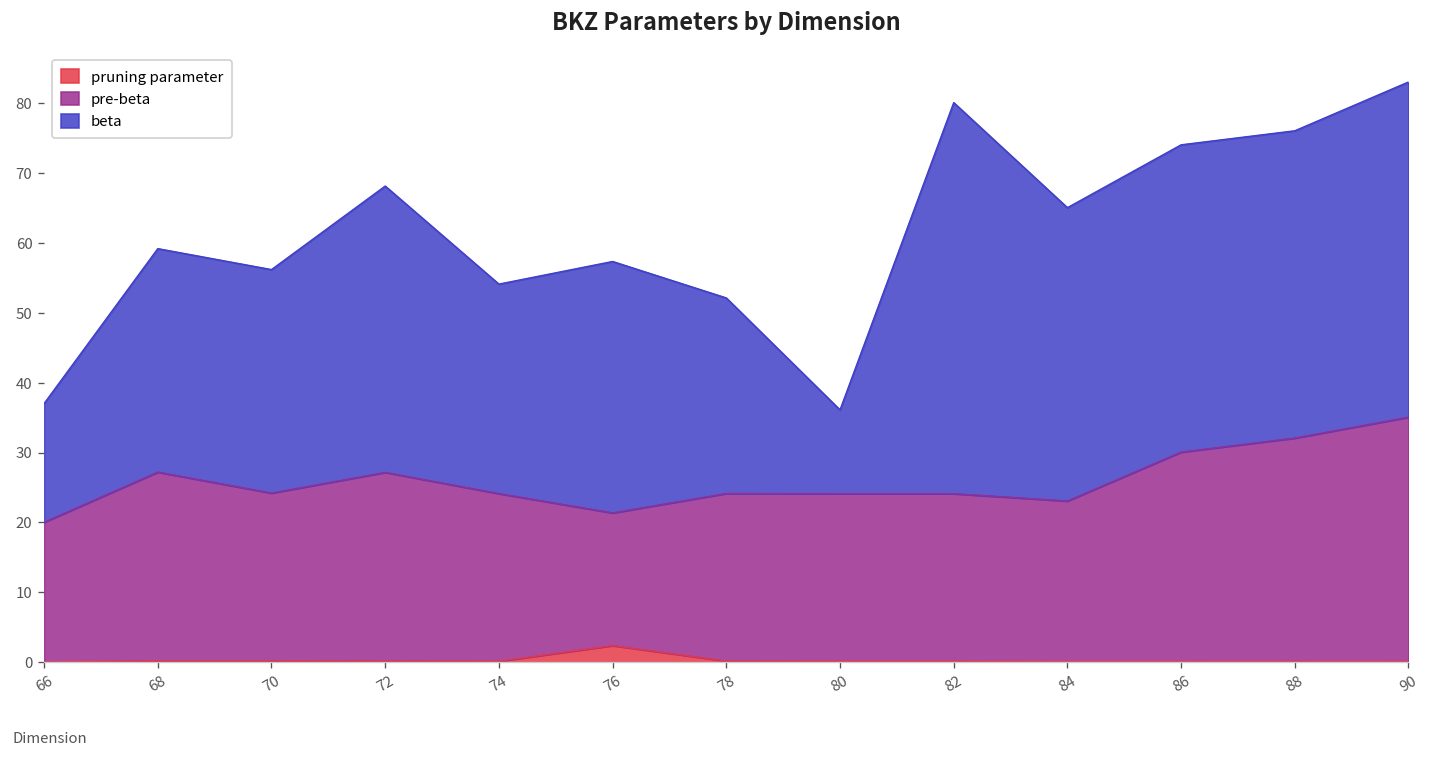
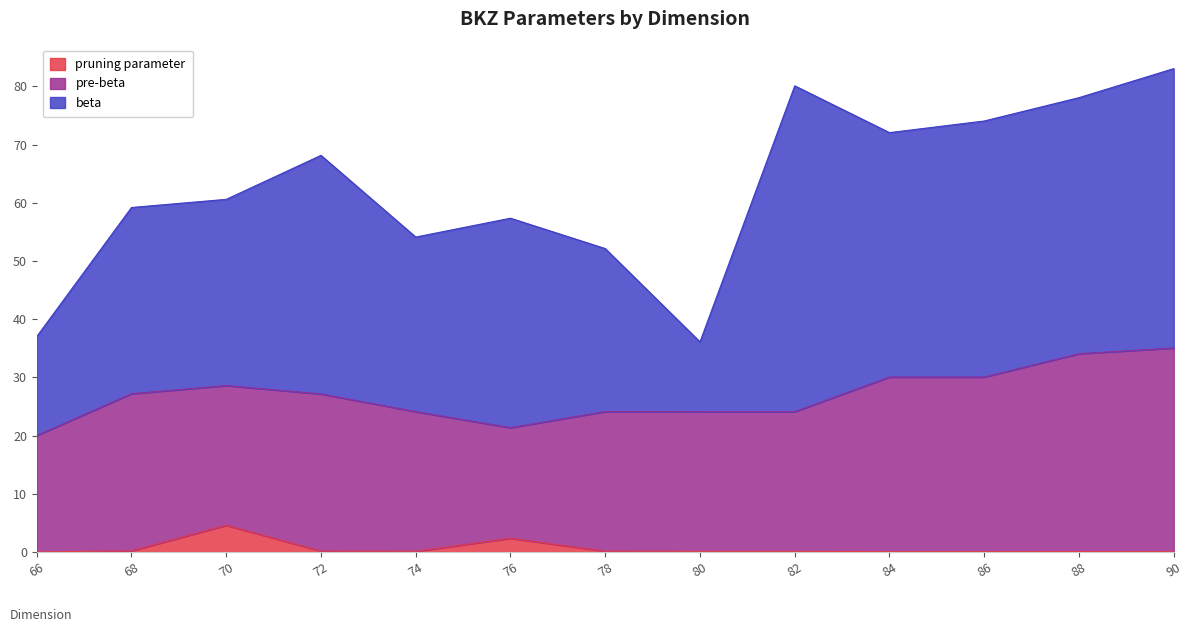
  {
    "pruning parameter": {
      "66": 0,
      "68": 0,
-     "70": 0,
+     "70": 5,
      "72": 0,
      "74": 0,
      "76": 2,
      "78": 0,
      "80": 0,
      "82": 0,
      "84": 0,
      "86": 0,
      "88": 0,
      "90": 0
    },
    "pre-beta": {
      "66": 20,
      "68": 27,
      "70": 24,
      "72": 27,
      "74": 24,
      "76": 19,
      "78": 24,
      "80": 24,
      "82": 24,
-     "84": 23,
+     "84": 30,
      "86": 30,
-     "88": 32,
+     "88": 34,
      "90": 35
    },
    "beta": {
      "66": 17,
      "68": 32,
      "70": 32,
      "72": 41,
      "74": 30,
      "76": 36,
      "78": 28,
      "80": 12,
      "82": 56,
      "84": 42,
      "86": 44,
      "88": 44,
      "90": 48
    }
  }
